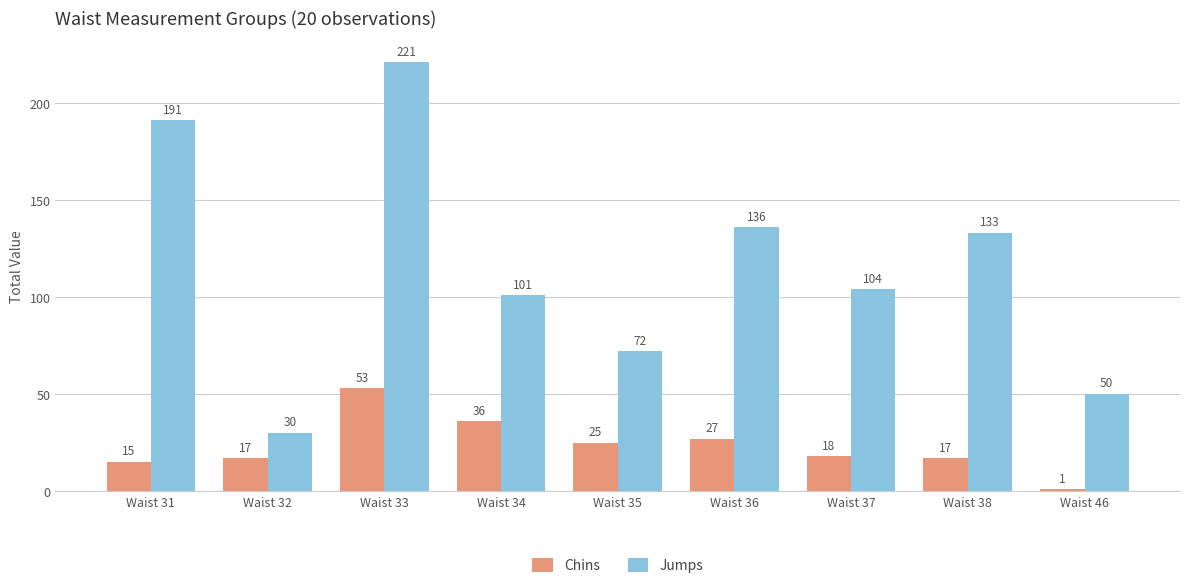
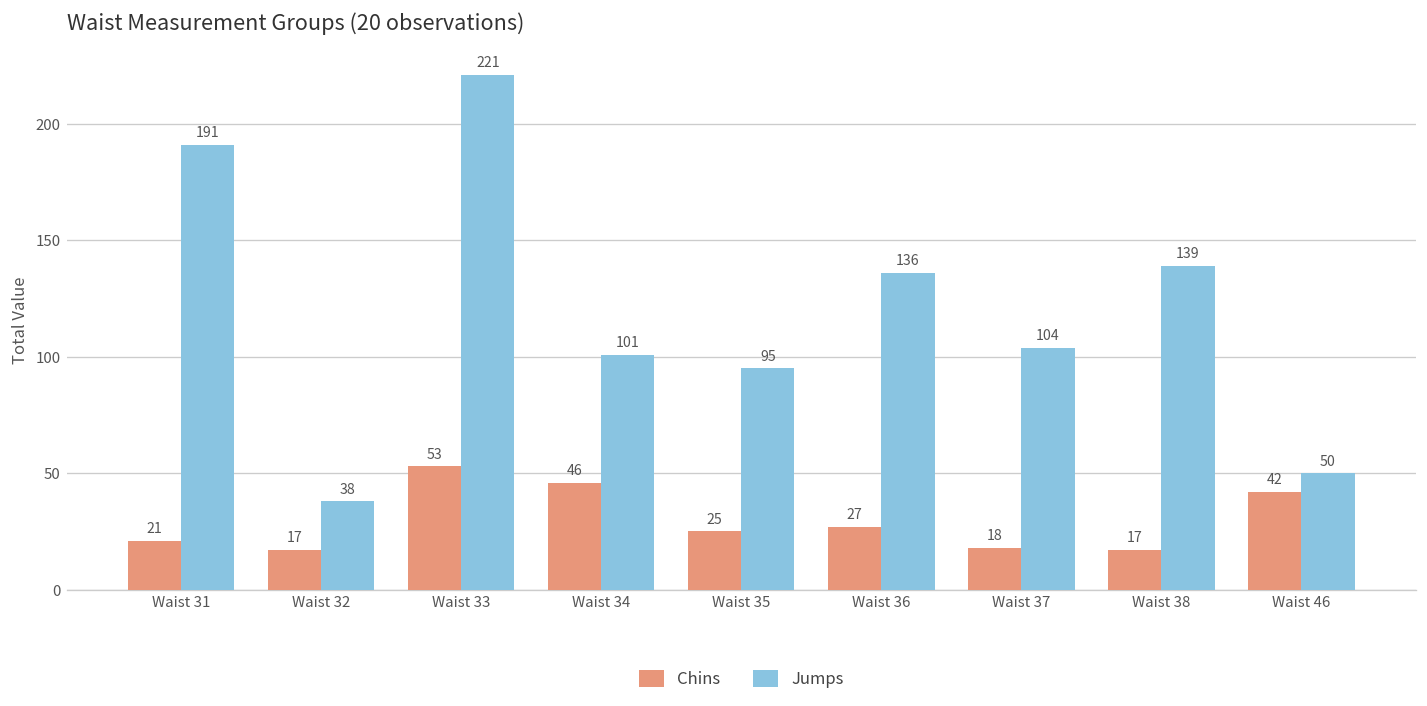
  {
    "Chins": {
-     "Waist 31": 15,
+     "Waist 31": 21,
      "Waist 32": 17,
      "Waist 33": 53,
-     "Waist 34": 36,
+     "Waist 34": 46,
      "Waist 35": 25,
      "Waist 36": 27,
      "Waist 37": 18,
      "Waist 38": 17,
-     "Waist 46": 1
+     "Waist 46": 42
    },
    "Jumps": {
      "Waist 31": 191,
-     "Waist 32": 30,
+     "Waist 32": 38,
      "Waist 33": 221,
      "Waist 34": 101,
-     "Waist 35": 72,
+     "Waist 35": 95,
      "Waist 36": 136,
      "Waist 37": 104,
-     "Waist 38": 133,
+     "Waist 38": 139,
      "Waist 46": 50
    }
  }
